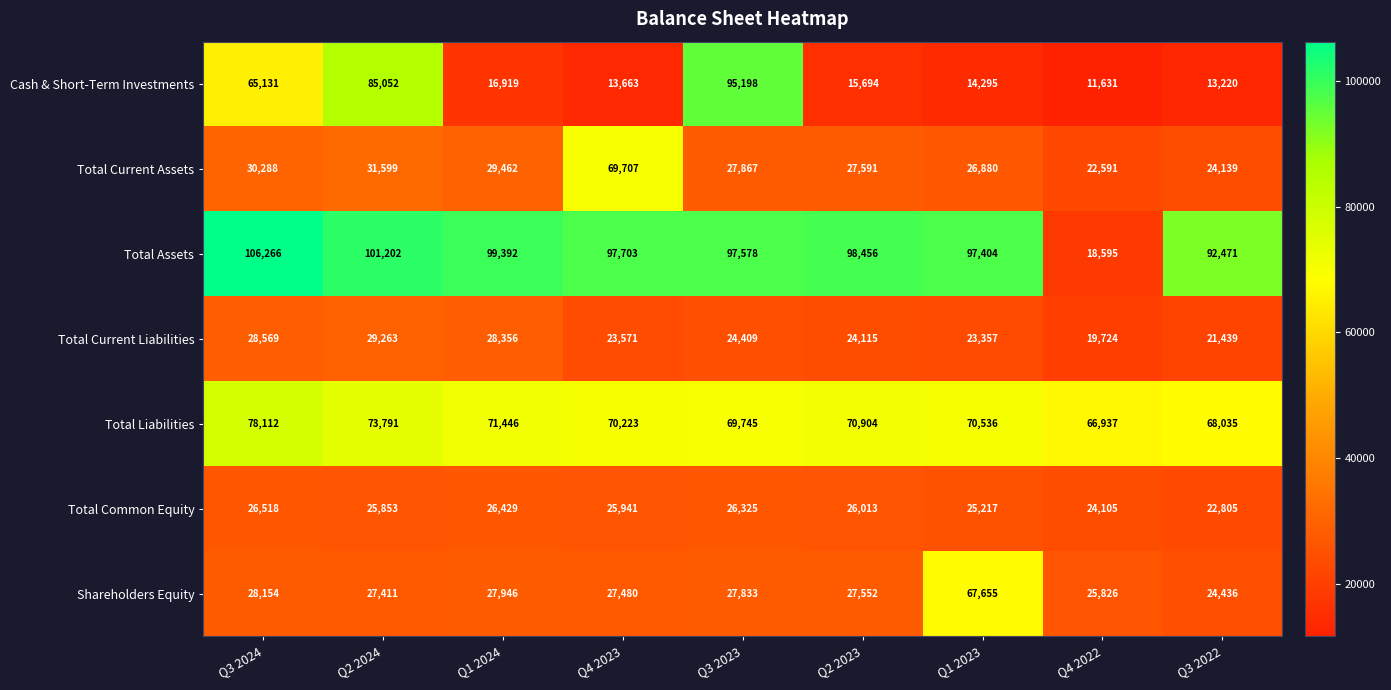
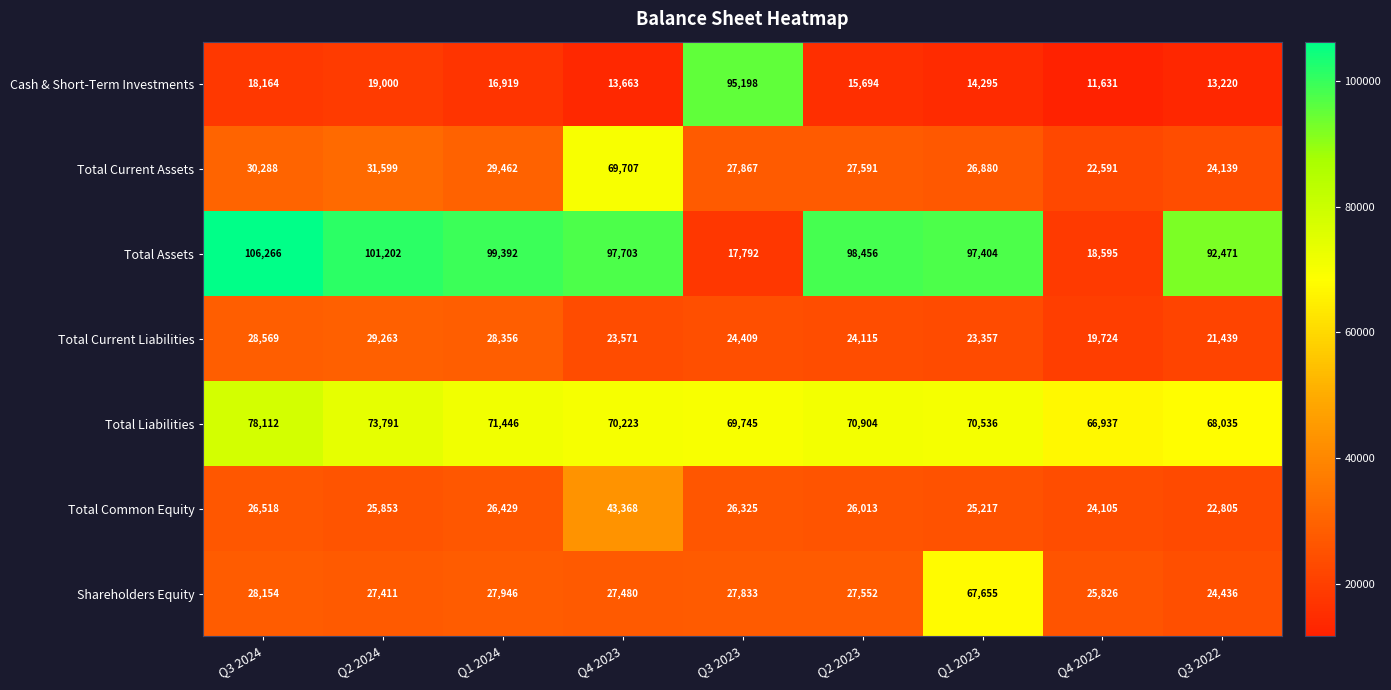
  {
    "Cash & Short-Term Investments": {
-     "Q3 2024": "65,131",
-     "Q2 2024": "85,052",
+     "Q3 2024": "18,164",
+     "Q2 2024": "19,000",
      "Q1 2024": "16,919",
      "Q4 2023": "13,663",
      "Q3 2023": "95,198",
      "Q2 2023": "15,694",
      "Q1 2023": "14,295",
      "Q4 2022": "11,631",
      "Q3 2022": "13,220"
    },
    "Total Current Assets": {
      "Q3 2024": "30,288",
      "Q2 2024": "31,599",
      "Q1 2024": "29,462",
      "Q4 2023": "69,707",
      "Q3 2023": "27,867",
      "Q2 2023": "27,591",
      "Q1 2023": "26,880",
      "Q4 2022": "22,591",
      "Q3 2022": "24,139"
    },
    "Total Assets": {
      "Q3 2024": "106,266",
      "Q2 2024": "101,202",
      "Q1 2024": "99,392",
      "Q4 2023": "97,703",
-     "Q3 2023": "97,578",
+     "Q3 2023": "17,792",
      "Q2 2023": "98,456",
      "Q1 2023": "97,404",
      "Q4 2022": "18,595",
      "Q3 2022": "92,471"
    },
    "Total Current Liabilities": {
      "Q3 2024": "28,569",
      "Q2 2024": "29,263",
      "Q1 2024": "28,356",
      "Q4 2023": "23,571",
      "Q3 2023": "24,409",
      "Q2 2023": "24,115",
      "Q1 2023": "23,357",
      "Q4 2022": "19,724",
      "Q3 2022": "21,439"
    },
    "Total Liabilities": {
      "Q3 2024": "78,112",
      "Q2 2024": "73,791",
      "Q1 2024": "71,446",
      "Q4 2023": "70,223",
      "Q3 2023": "69,745",
      "Q2 2023": "70,904",
      "Q1 2023": "70,536",
      "Q4 2022": "66,937",
      "Q3 2022": "68,035"
    },
    "Total Common Equity": {
      "Q3 2024": "26,518",
      "Q2 2024": "25,853",
      "Q1 2024": "26,429",
-     "Q4 2023": "25,941",
+     "Q4 2023": "43,368",
      "Q3 2023": "26,325",
      "Q2 2023": "26,013",
      "Q1 2023": "25,217",
      "Q4 2022": "24,105",
      "Q3 2022": "22,805"
    },
    "Shareholders Equity": {
      "Q3 2024": "28,154",
      "Q2 2024": "27,411",
      "Q1 2024": "27,946",
      "Q4 2023": "27,480",
      "Q3 2023": "27,833",
      "Q2 2023": "27,552",
      "Q1 2023": "67,655",
      "Q4 2022": "25,826",
      "Q3 2022": "24,436"
    }
  }
